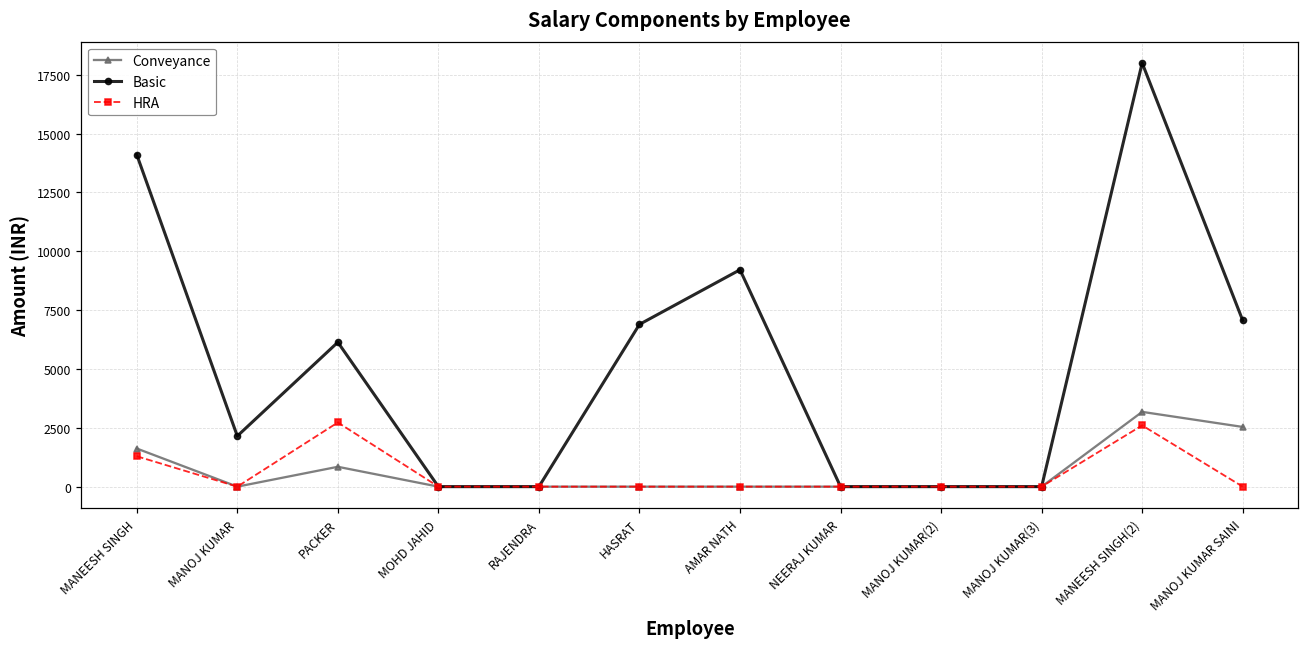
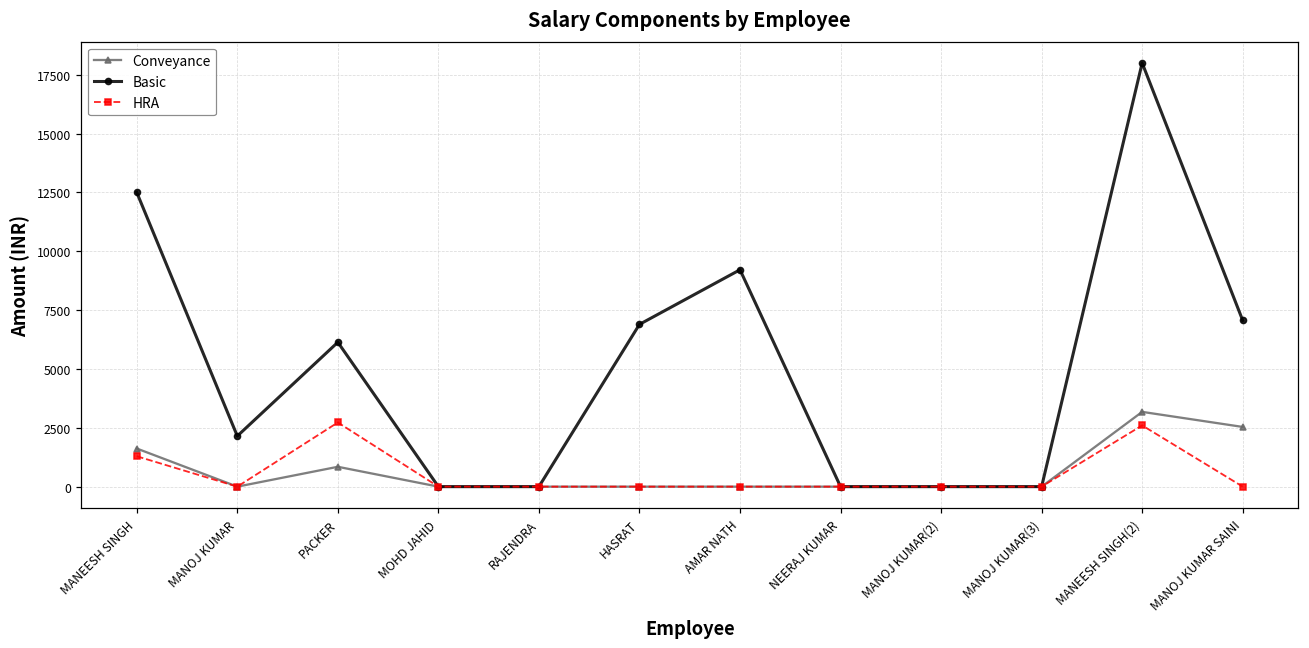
  {
    "Conveyance": {
      "MANEESH SINGH": 1600,
      "PACKER": 800,
      "MANEESH SINGH(2)": 3200,
      "MANOJ KUMAR SAINI": 2500
    },
    "Basic": {
-     "MANEESH SINGH": 14100,
+     "MANEESH SINGH": 12500,
      "MANOJ KUMAR": 2200,
      "PACKER": 6100,
      "HASRAT": 6900,
      "AMAR NATH": 9200,
      "MANEESH SINGH(2)": 18000,
      "MANOJ KUMAR SAINI": 7100
    },
    "HRA": {
      "MANEESH SINGH": 1300,
      "PACKER": 2700,
      "MANEESH SINGH(2)": 2600,
      "MANOJ KUMAR SAINI": 0
    }
  }
